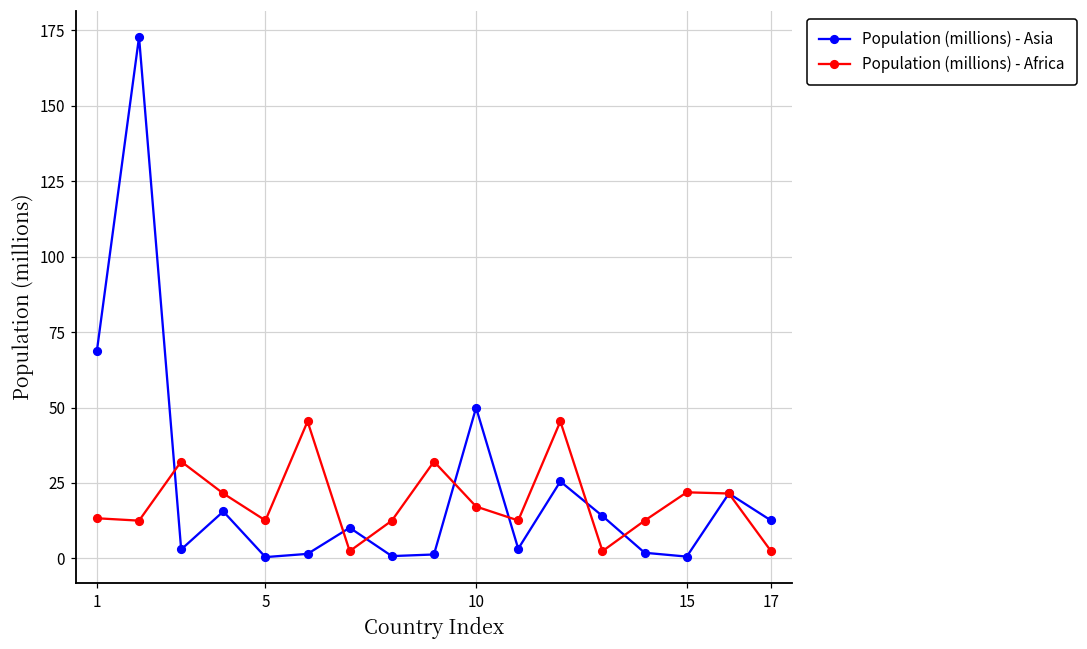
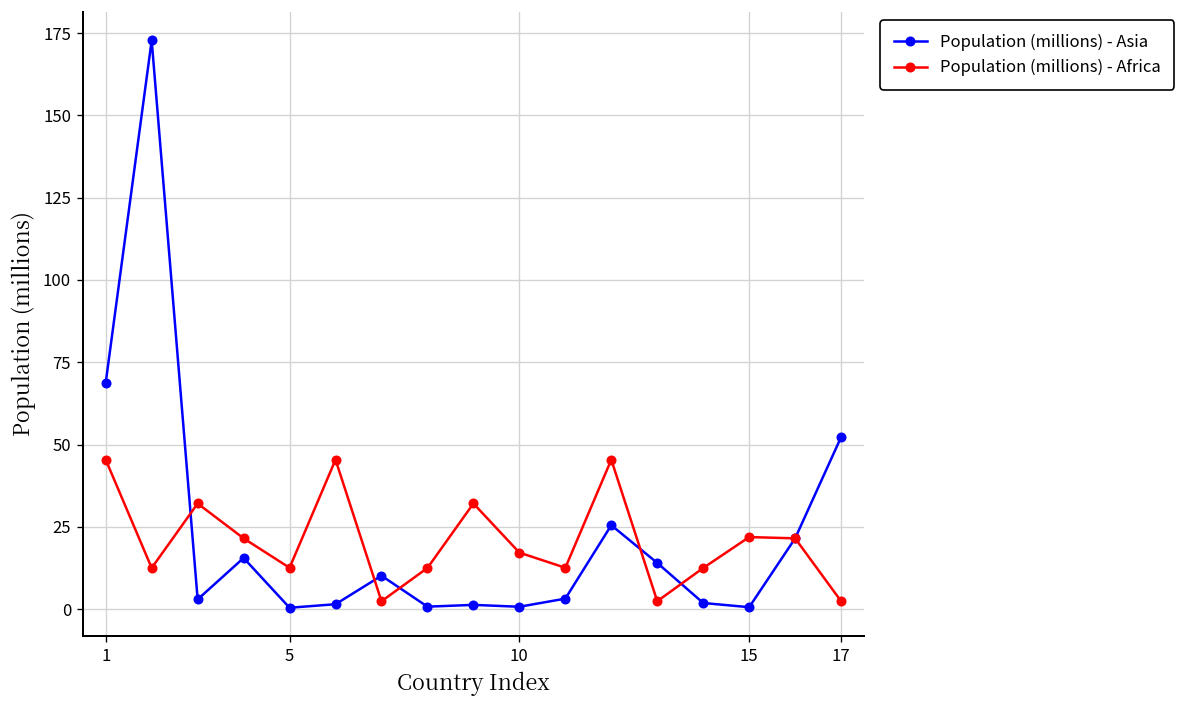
  {
    "Population (millions) - Asia": {
      "1": 69,
      "5": 0,
-     "10": 50,
+     "10": 1,
      "15": 1,
-     "17": 13
+     "17": 52
    },
    "Population (millions) - Africa": {
-     "1": 13,
+     "1": 45,
      "5": 13,
      "10": 17,
      "15": 22,
      "17": 2
    }
  }
